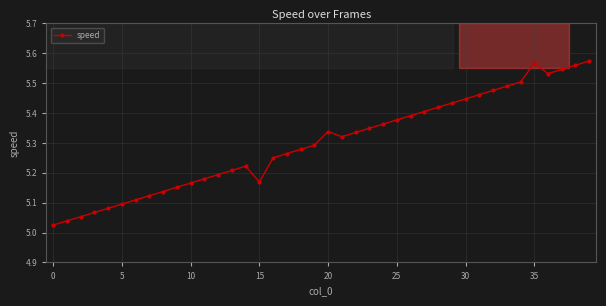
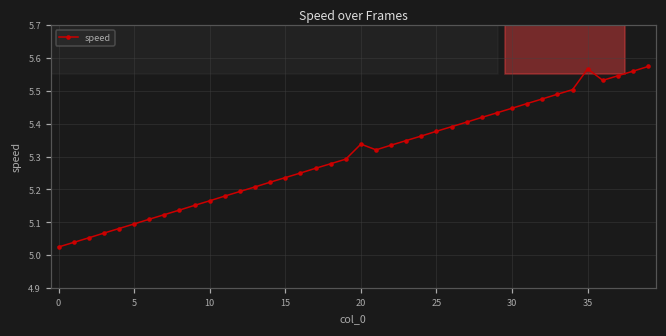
  {
    "0": 5.03,
    "5": 5.10,
    "10": 5.17,
-   "15": 5.17,
+   "15": 5.24,
    "20": 5.34,
    "25": 5.38,
    "30": 5.45,
    "35": 5.57
  }
